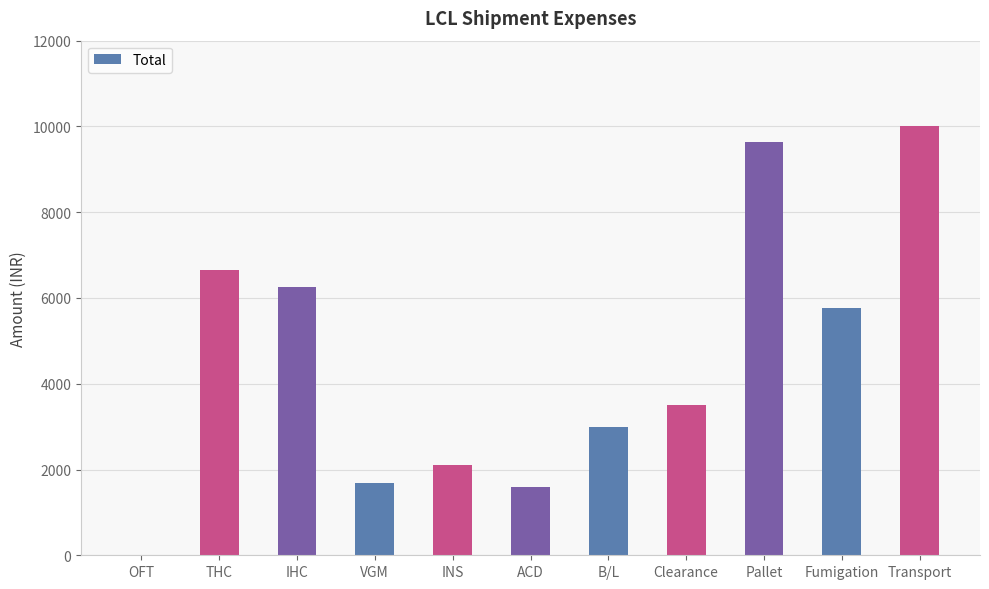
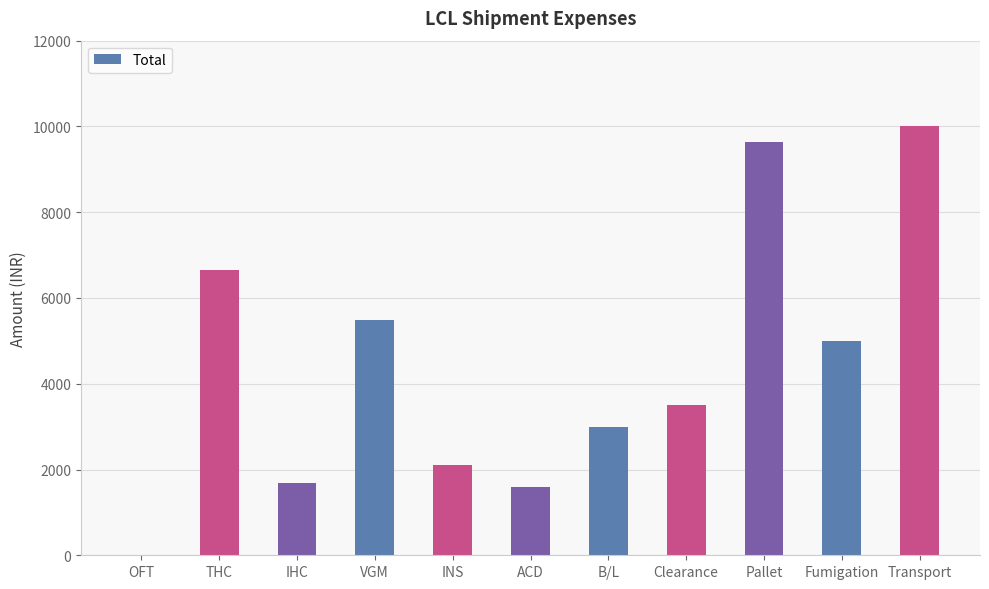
  {
    "OFT": 0,
    "THC": 6600,
-   "IHC": 6300,
-   "VGM": 1700,
+   "IHC": 1700,
+   "VGM": 5500,
    "INS": 2100,
    "ACD": 1600,
    "B/L": 3000,
    "Clearance": 3500,
    "Pallet": 9600,
-   "Fumigation": 5800,
+   "Fumigation": 5000,
    "Transport": 10000
  }
